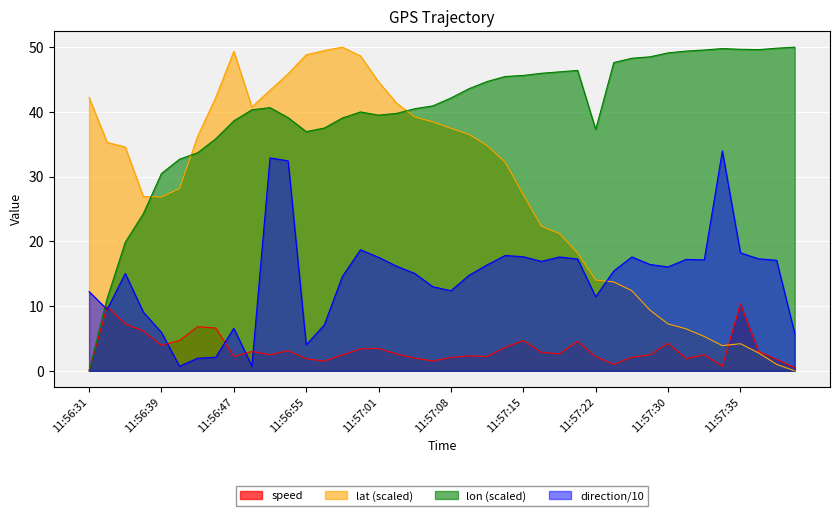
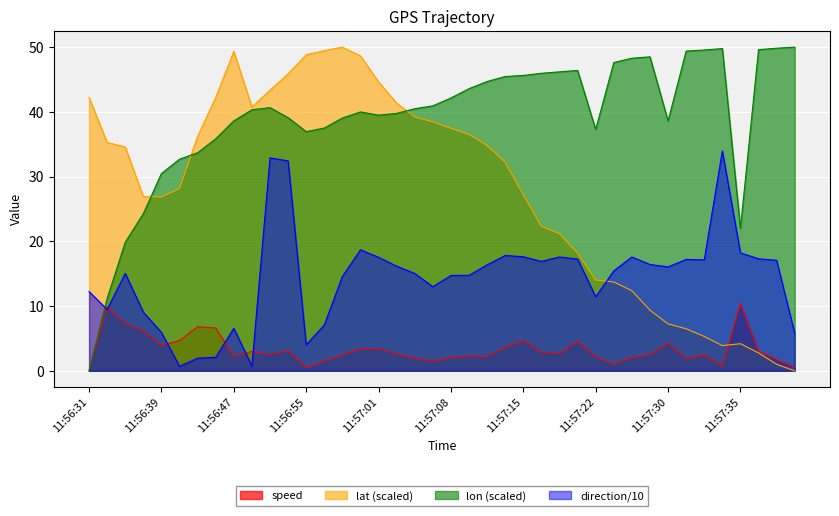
  {
    "speed": {
      "11:56:39": 4,
      "11:56:47": 2,
-     "11:56:55": 2,
+     "11:56:55": 0,
      "11:57:01": 3,
      "11:57:08": 2,
      "11:57:15": 5,
      "11:57:22": 2,
      "11:57:30": 4,
      "11:57:35": 10
    },
    "lat (scaled)": {
      "11:56:31": 42,
      "11:56:39": 27,
      "11:56:47": 49,
      "11:56:55": 49,
      "11:57:01": 45,
      "11:57:08": 37,
      "11:57:15": 27,
      "11:57:22": 14,
      "11:57:30": 7,
      "11:57:35": 4
    },
    "lon (scaled)": {
      "11:56:39": 30,
      "11:56:47": 39,
      "11:56:55": 37,
      "11:57:01": 39,
      "11:57:08": 42,
      "11:57:15": 46,
      "11:57:22": 37,
-     "11:57:30": 49,
-     "11:57:35": 50
+     "11:57:30": 39,
+     "11:57:35": 22
    },
    "direction/10": {
      "11:56:31": 12,
      "11:56:39": 6,
      "11:56:47": 7,
      "11:56:55": 4,
      "11:57:01": 18,
-     "11:57:08": 12,
+     "11:57:08": 15,
      "11:57:15": 18,
      "11:57:22": 11,
      "11:57:30": 16,
      "11:57:35": 18
    }
  }
